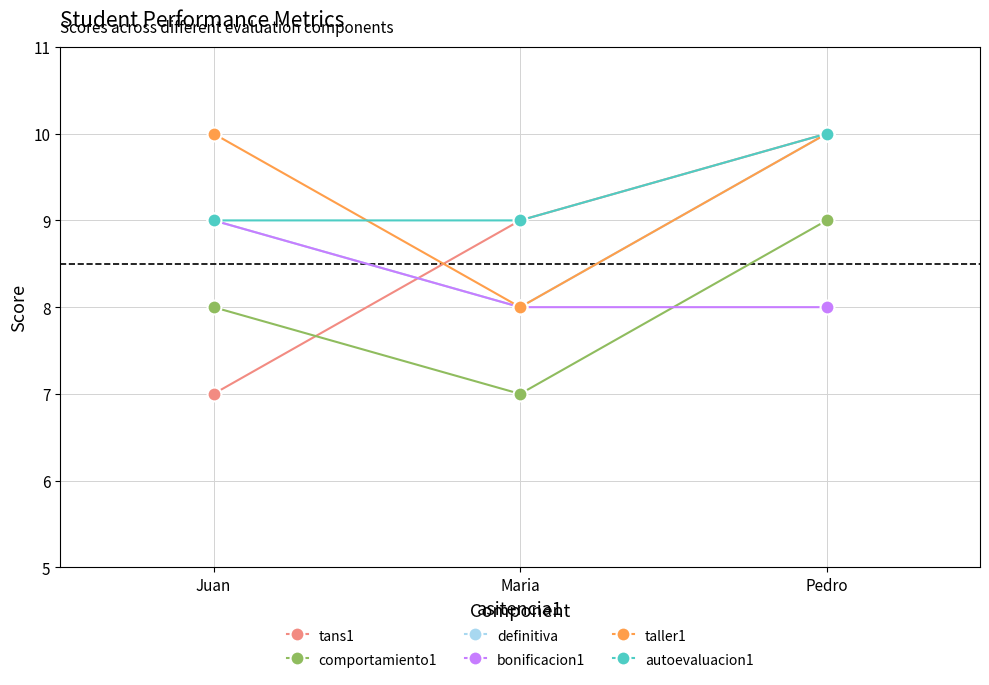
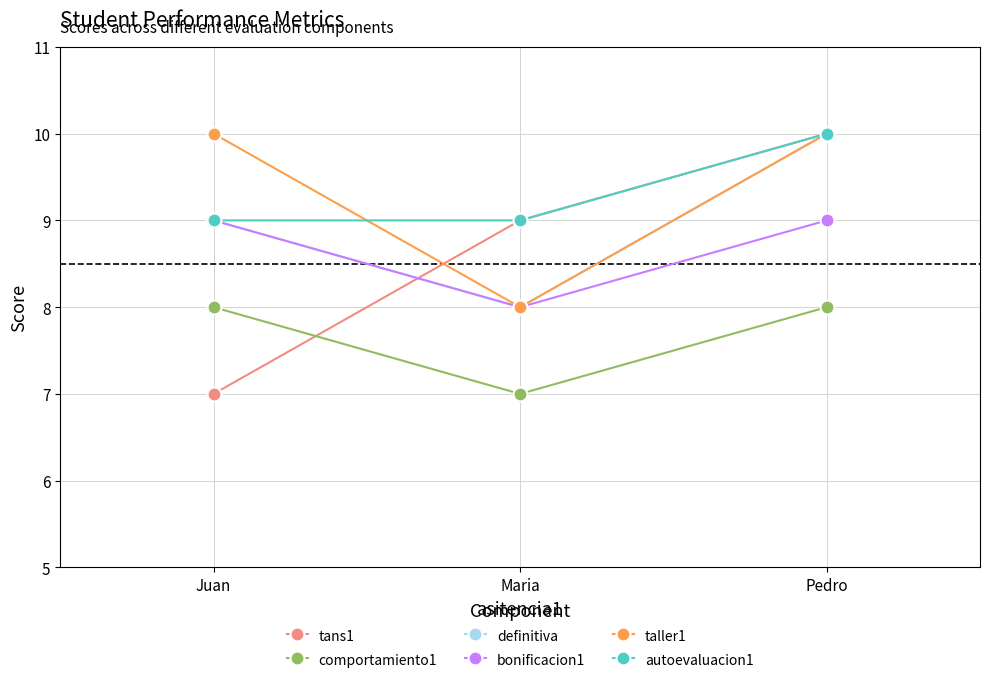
  {
    "tans1": {
      "Juan": 7
    },
    "comportamiento1": {
      "Juan": 8,
      "Maria": 7,
-     "Pedro": 9
+     "Pedro": 8
    },
    "bonificacion1": {
-     "Pedro": 8
+     "Pedro": 9
    },
    "taller1": {
      "Juan": 10
    }
  }
